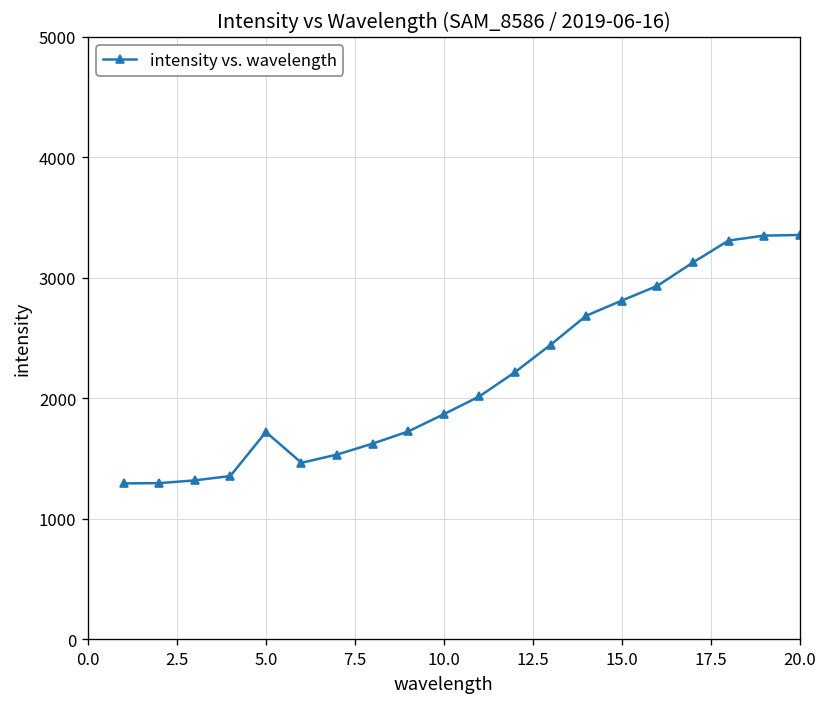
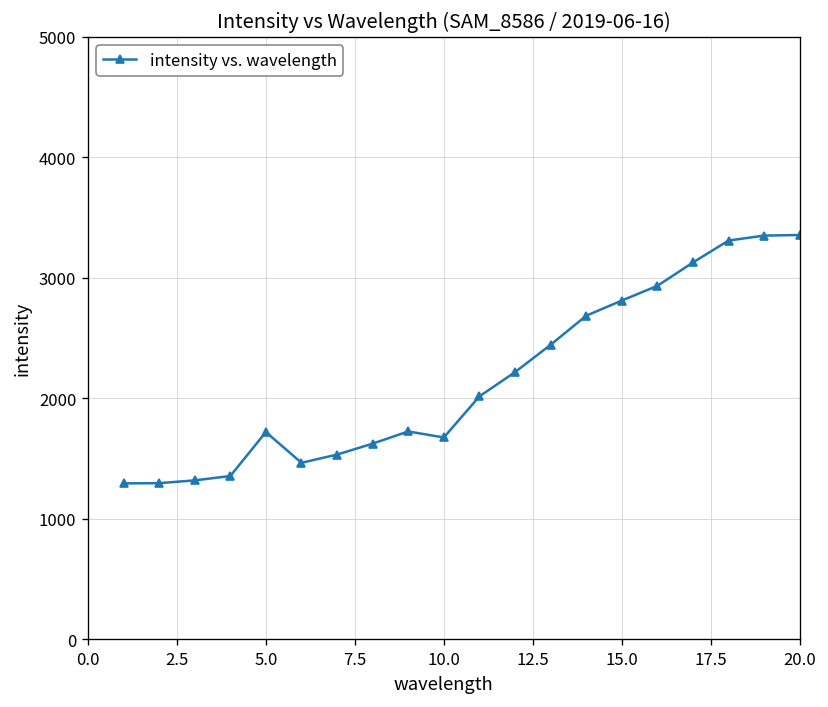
  {
    "5.0": 1720,
-   "10.0": 1870,
+   "10.0": 1680,
    "15.0": 2810,
    "20.0": 3360
  }
